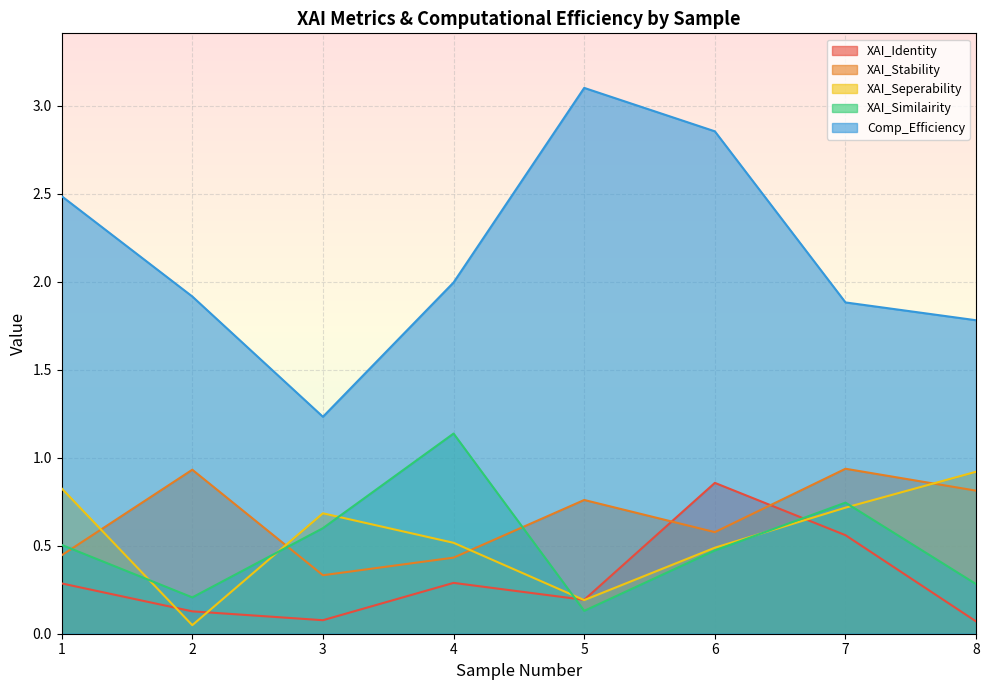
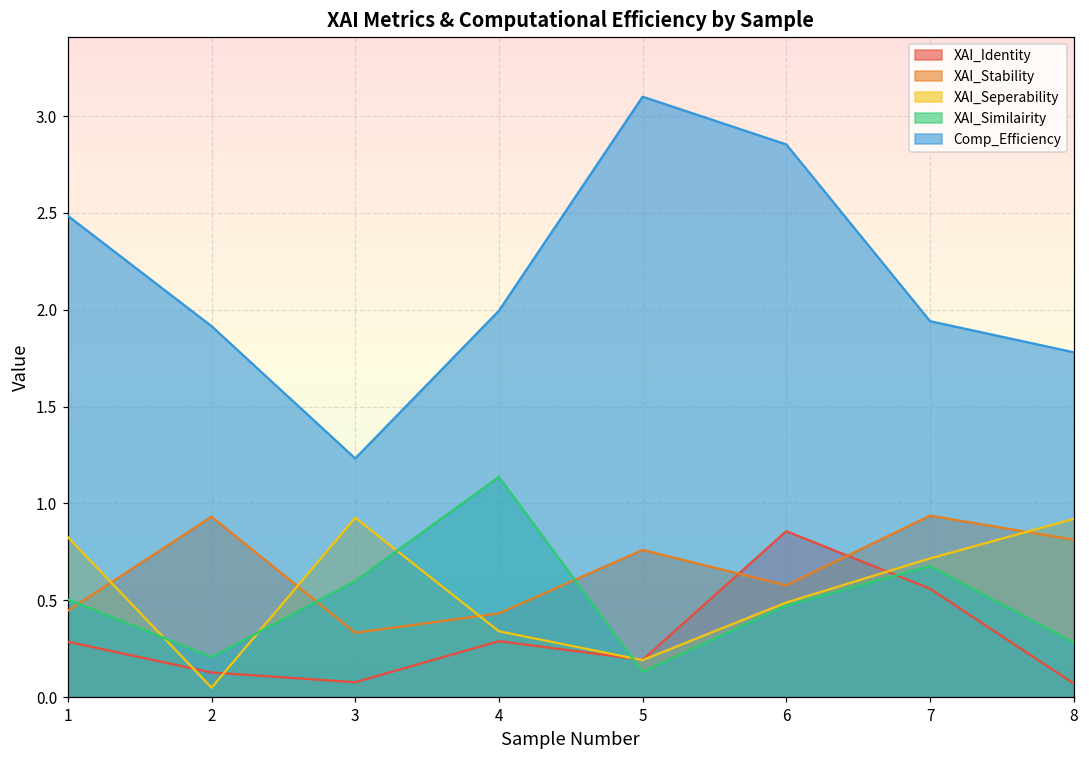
  {
    "XAI_Seperability": {
      "1": 0.83,
      "2": 0.05,
-     "3": 0.68,
-     "4": 0.52,
+     "3": 0.93,
+     "4": 0.34,
      "6": 0.49,
      "7": 0.72,
      "8": 0.92
    },
    "XAI_Similairity": {
      "1": 0.50,
      "2": 0.21,
      "3": 0.60,
      "4": 1.14,
      "5": 0.13,
      "6": 0.47,
-     "7": 0.74,
+     "7": 0.68,
      "8": 0.28
    },
    "Comp_Efficiency": {
      "1": 2.49,
      "2": 1.92,
      "3": 1.23,
      "4": 2.00,
      "5": 3.10,
      "6": 2.85,
-     "7": 1.88,
+     "7": 1.94,
      "8": 1.78
    }
  }
